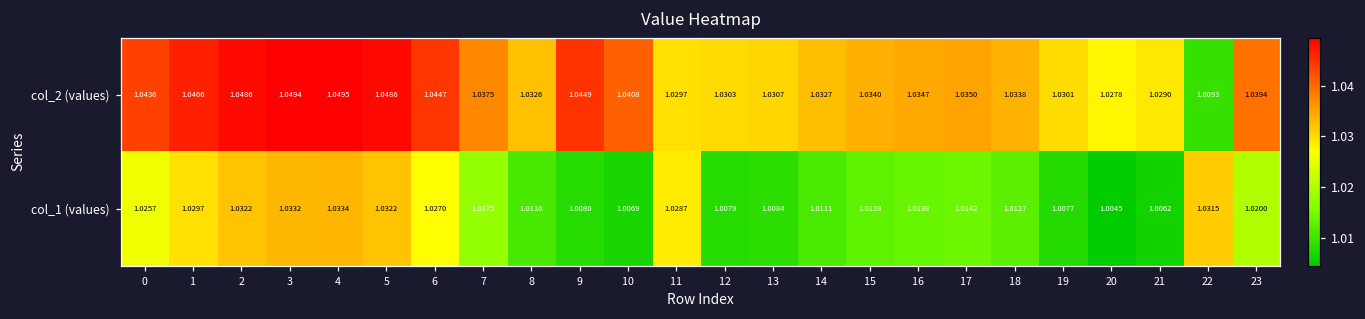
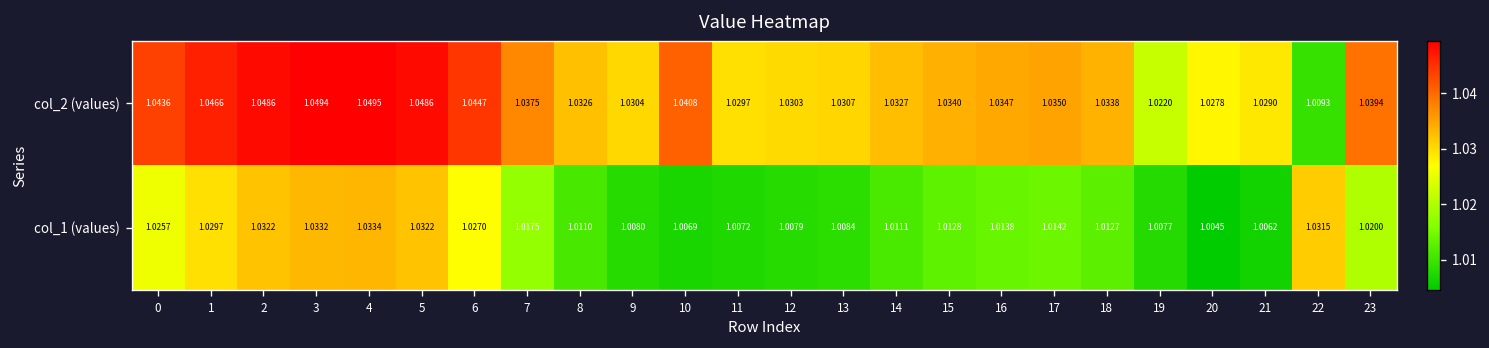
  {
    "col_2 (values)": {
      "0": 1.0436,
      "1": 1.0466,
      "2": 1.0486,
      "3": 1.0494,
      "4": 1.0495,
      "5": 1.0486,
      "6": 1.0447,
      "7": 1.0375,
      "8": 1.0326,
-     "9": 1.0449,
+     "9": 1.0304,
      "10": 1.0408,
      "11": 1.0297,
      "12": 1.0303,
      "13": 1.0307,
      "14": 1.0327,
      "15": 1.0340,
      "16": 1.0347,
      "17": 1.0350,
      "18": 1.0338,
-     "19": 1.0301,
+     "19": 1.0220,
      "20": 1.0278,
      "21": 1.0290,
      "22": 1.0093,
      "23": 1.0394
    },
    "col_1 (values)": {
      "0": 1.0257,
      "1": 1.0297,
      "2": 1.0322,
      "3": 1.0332,
      "4": 1.0334,
      "5": 1.0322,
      "6": 1.0270,
      "7": 1.0175,
      "8": 1.0110,
      "9": 1.0080,
      "10": 1.0069,
-     "11": 1.0287,
+     "11": 1.0072,
      "12": 1.0079,
      "13": 1.0084,
      "14": 1.0111,
      "15": 1.0128,
      "16": 1.0138,
      "17": 1.0142,
      "18": 1.0127,
      "19": 1.0077,
      "20": 1.0045,
      "21": 1.0062,
      "22": 1.0315,
      "23": 1.0200
    }
  }
